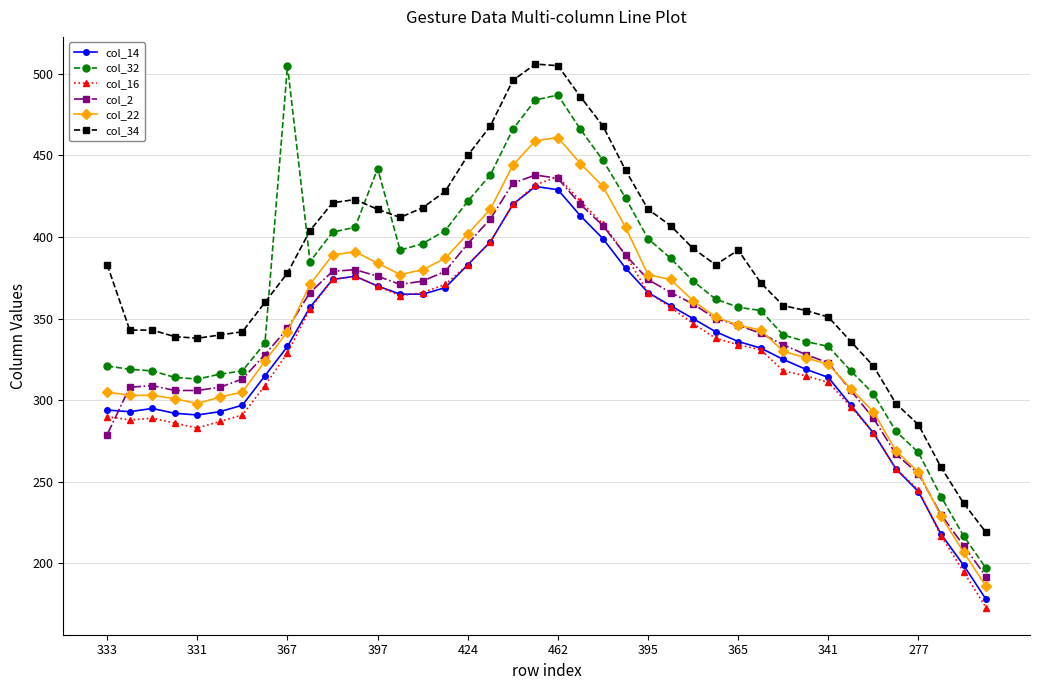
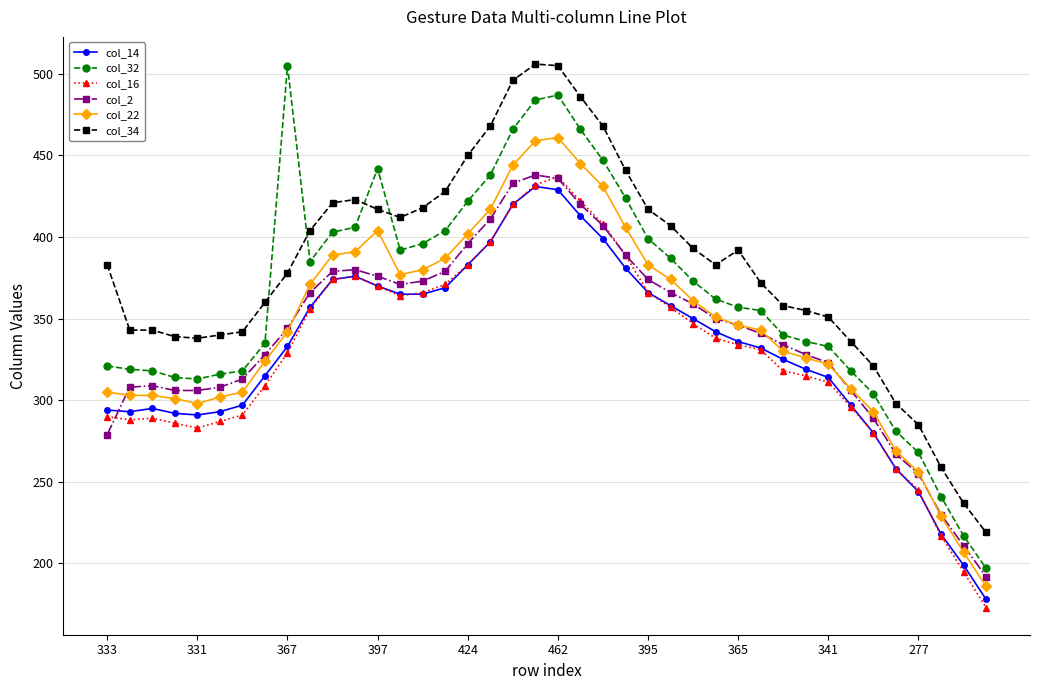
  {
    "col_14": {
      "333": 294,
      "331": 291,
      "367": 333,
      "462": 429,
      "365": 336,
      "341": 314
    },
    "col_32": {
      "333": 321,
      "331": 313,
      "367": 505,
      "397": 442,
      "424": 422,
      "462": 487,
      "395": 399,
      "365": 357,
      "341": 333,
      "277": 268
    },
    "col_16": {
      "333": 290,
      "331": 283,
      "367": 329,
      "365": 334,
      "341": 311
    },
    "col_2": {
      "333": 279,
      "331": 306,
      "367": 344,
      "397": 376,
      "424": 396,
      "395": 374
    },
    "col_22": {
      "333": 305,
      "331": 298,
      "367": 342,
-     "397": 384,
+     "397": 404,
      "424": 402,
      "462": 461,
-     "395": 377
+     "395": 383
    },
    "col_34": {
      "333": 383,
      "331": 338,
      "367": 378,
      "397": 417,
      "424": 450,
      "462": 505,
      "395": 417,
      "365": 392,
      "341": 351,
      "277": 285
    }
  }
